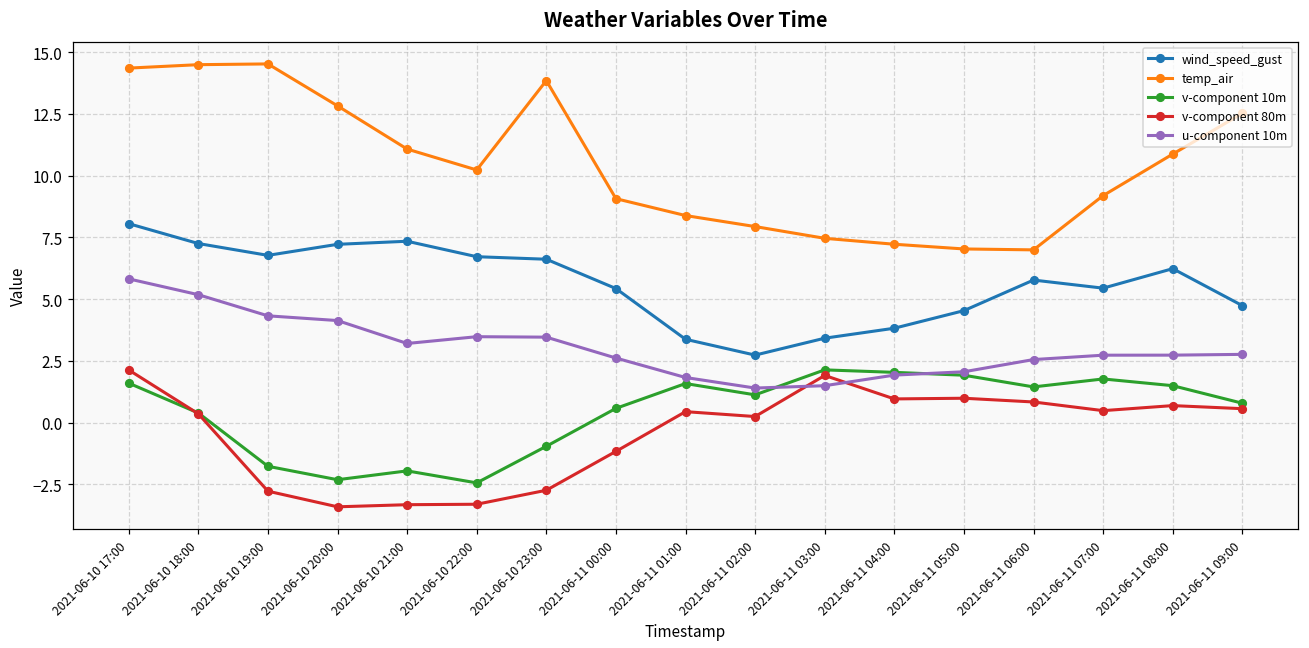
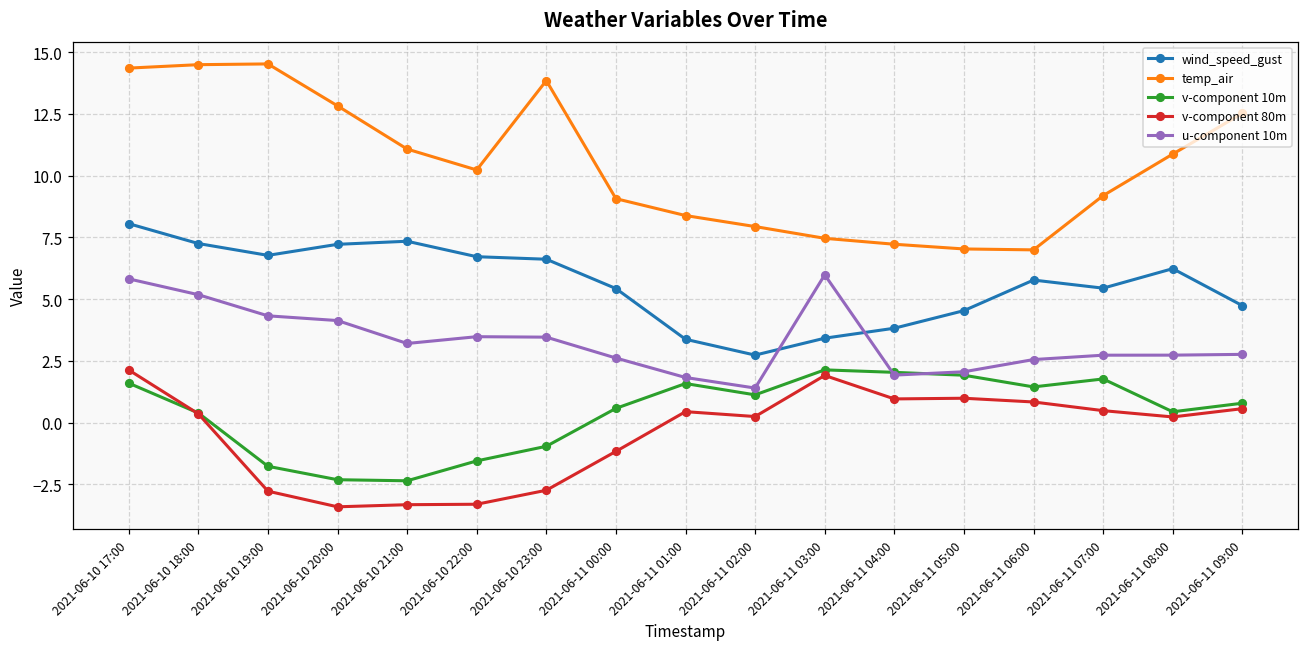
  {
    "wind_speed_gust": {
      "2021-06-10 17:00": 8.1,
      "2021-06-10 18:00": 7.3,
      "2021-06-10 19:00": 6.8,
      "2021-06-10 20:00": 7.2,
      "2021-06-10 21:00": 7.3,
      "2021-06-10 22:00": 6.7,
      "2021-06-10 23:00": 6.6,
      "2021-06-11 00:00": 5.4,
      "2021-06-11 01:00": 3.4,
      "2021-06-11 02:00": 2.7,
      "2021-06-11 03:00": 3.4,
      "2021-06-11 04:00": 3.8,
      "2021-06-11 05:00": 4.5,
      "2021-06-11 06:00": 5.8,
      "2021-06-11 07:00": 5.4,
      "2021-06-11 08:00": 6.2,
      "2021-06-11 09:00": 4.7
    },
    "temp_air": {
      "2021-06-10 17:00": 14.4,
      "2021-06-10 18:00": 14.5,
      "2021-06-10 19:00": 14.5,
      "2021-06-10 20:00": 12.8,
      "2021-06-10 21:00": 11.1,
      "2021-06-10 22:00": 10.2,
      "2021-06-10 23:00": 13.9,
      "2021-06-11 00:00": 9.1,
      "2021-06-11 01:00": 8.4,
      "2021-06-11 02:00": 7.9,
      "2021-06-11 03:00": 7.5,
      "2021-06-11 04:00": 7.2,
      "2021-06-11 05:00": 7.0,
      "2021-06-11 06:00": 7.0,
      "2021-06-11 07:00": 9.2,
      "2021-06-11 08:00": 10.9
    },
    "v-component 10m": {
      "2021-06-10 17:00": 1.6,
      "2021-06-10 19:00": -1.8,
      "2021-06-10 20:00": -2.3,
-     "2021-06-10 21:00": -1.9,
-     "2021-06-10 22:00": -2.4,
+     "2021-06-10 21:00": -2.4,
+     "2021-06-10 22:00": -1.5,
      "2021-06-10 23:00": -1.0,
      "2021-06-11 00:00": 0.6,
      "2021-06-11 01:00": 1.6,
      "2021-06-11 02:00": 1.1,
      "2021-06-11 03:00": 2.1,
      "2021-06-11 05:00": 1.9,
      "2021-06-11 06:00": 1.5,
      "2021-06-11 07:00": 1.8,
-     "2021-06-11 08:00": 1.5,
+     "2021-06-11 08:00": 0.4,
      "2021-06-11 09:00": 0.8
    },
    "v-component 80m": {
      "2021-06-10 17:00": 2.1,
      "2021-06-10 19:00": -2.8,
      "2021-06-10 20:00": -3.4,
      "2021-06-10 21:00": -3.3,
      "2021-06-10 22:00": -3.3,
      "2021-06-10 23:00": -2.7,
      "2021-06-11 00:00": -1.2,
      "2021-06-11 01:00": 0.4,
      "2021-06-11 02:00": 0.3,
      "2021-06-11 03:00": 1.9,
      "2021-06-11 04:00": 1.0,
      "2021-06-11 05:00": 1.0,
      "2021-06-11 06:00": 0.8,
      "2021-06-11 07:00": 0.5,
-     "2021-06-11 08:00": 0.7,
+     "2021-06-11 08:00": 0.2,
      "2021-06-11 09:00": 0.6
    },
    "u-component 10m": {
      "2021-06-10 17:00": 5.8,
      "2021-06-10 18:00": 5.2,
      "2021-06-10 19:00": 4.3,
      "2021-06-10 20:00": 4.1,
      "2021-06-10 21:00": 3.2,
      "2021-06-10 22:00": 3.5,
      "2021-06-10 23:00": 3.5,
      "2021-06-11 00:00": 2.6,
      "2021-06-11 01:00": 1.8,
      "2021-06-11 02:00": 1.4,
-     "2021-06-11 03:00": 1.5,
+     "2021-06-11 03:00": 6.0,
      "2021-06-11 05:00": 2.1,
      "2021-06-11 06:00": 2.6,
      "2021-06-11 07:00": 2.7,
      "2021-06-11 08:00": 2.7,
      "2021-06-11 09:00": 2.8
    }
  }
